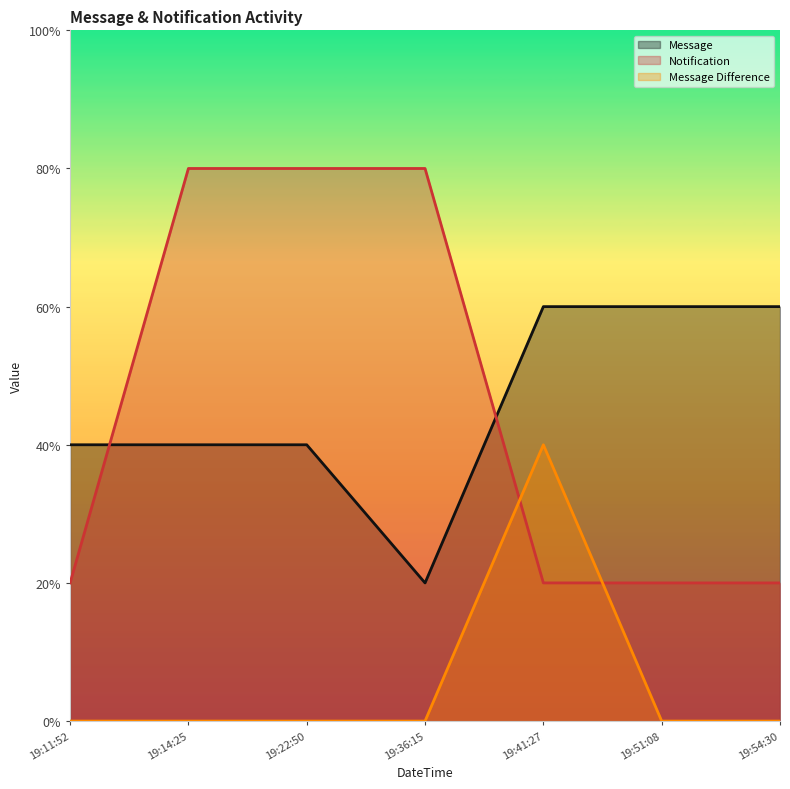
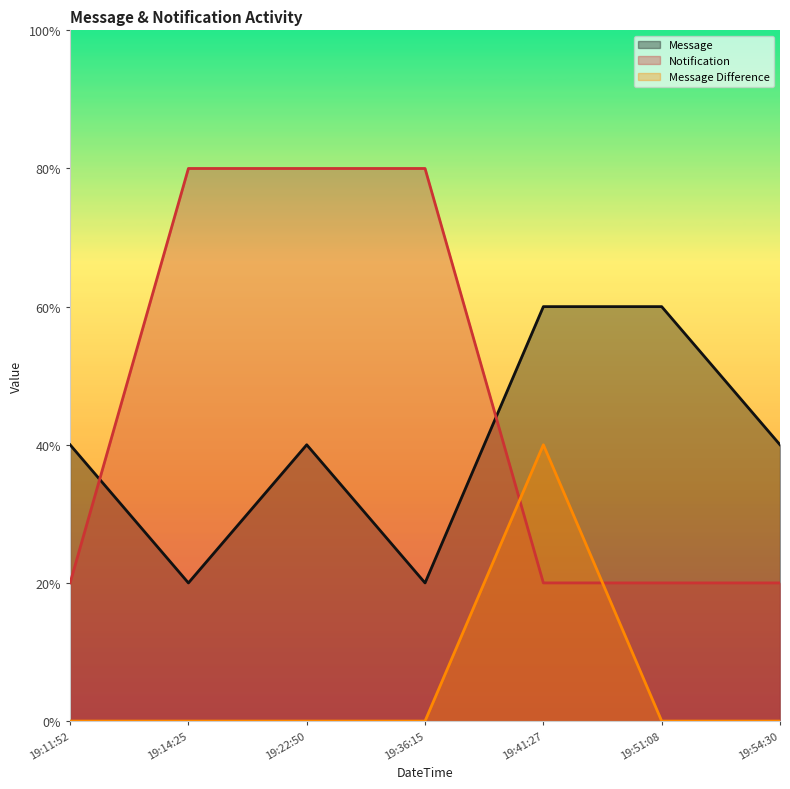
  {
    "Message": {
      "19:11:52": "40%",
-     "19:14:25": "40%",
+     "19:14:25": "20%",
      "19:22:50": "40%",
      "19:36:15": "20%",
      "19:41:27": "60%",
      "19:51:08": "60%",
-     "19:54:30": "60%"
+     "19:54:30": "40%"
    }
  }
